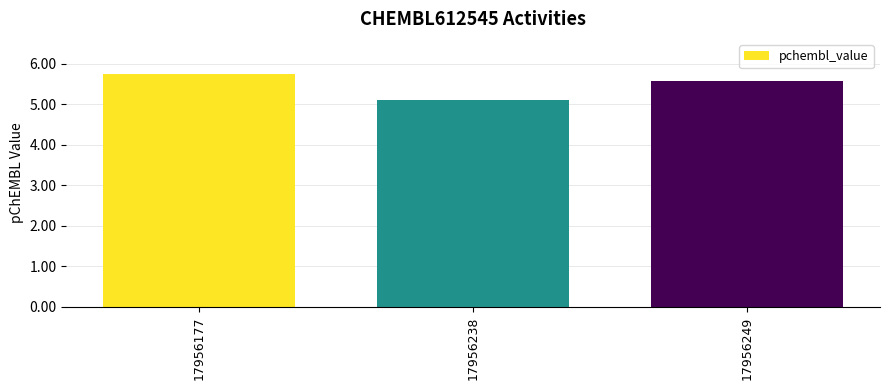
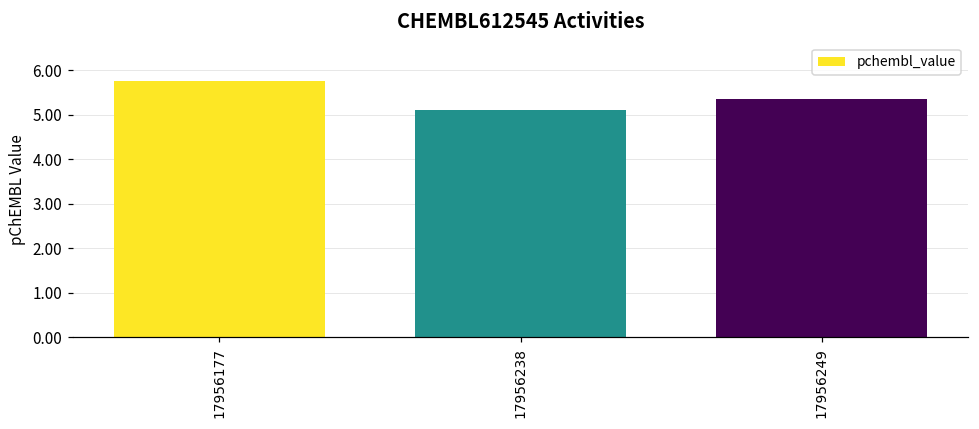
  {
    "17956177": 5.8,
    "17956238": 5.1,
-   "17956249": 5.6
+   "17956249": 5.4
  }
